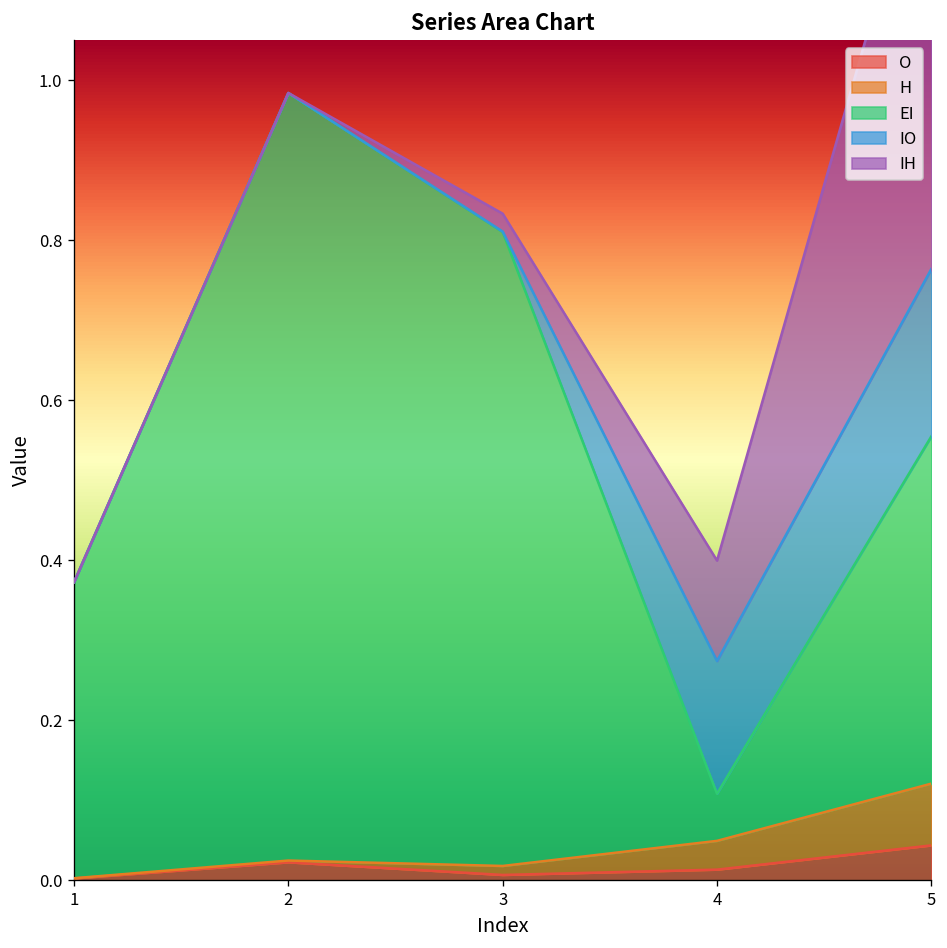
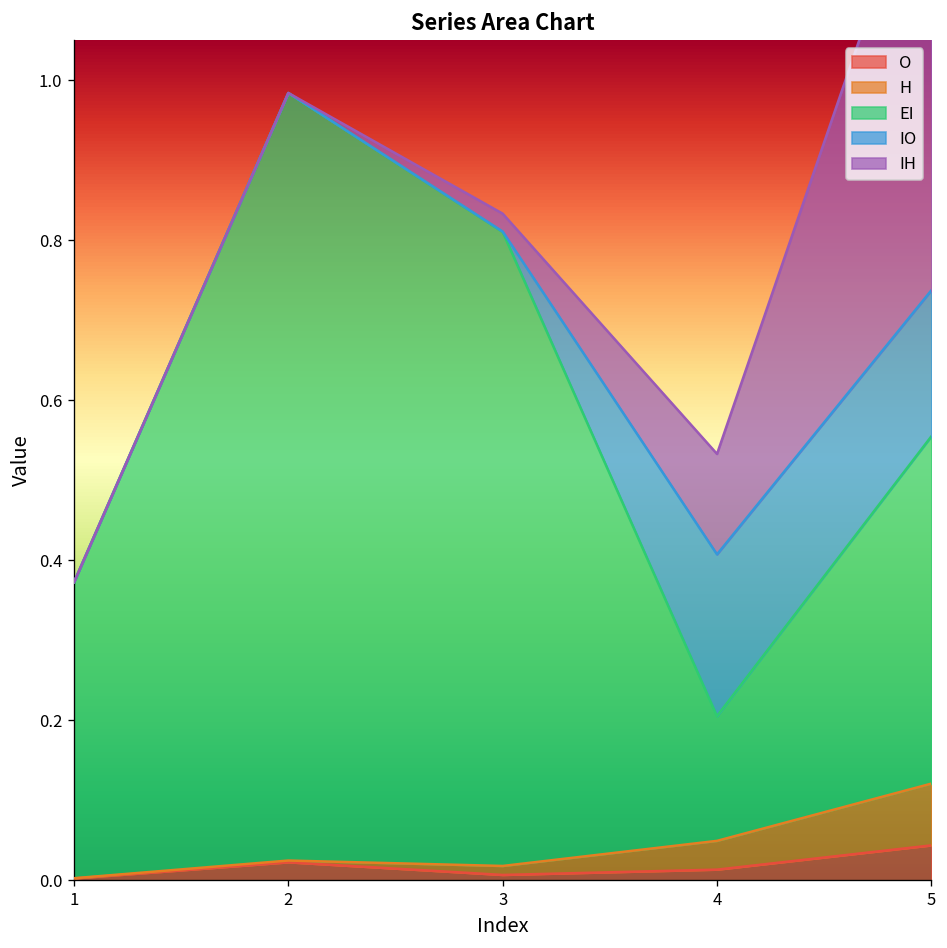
  {
    "EI": {
-     "4": 0.06,
+     "4": 0.16,
      "5": 0.43
    },
    "IO": {
-     "4": 0.17,
-     "5": 0.21
+     "4": 0.20,
+     "5": 0.18
    },
    "IH": {
      "3": 0.02,
      "4": 0.13
    }
  }
